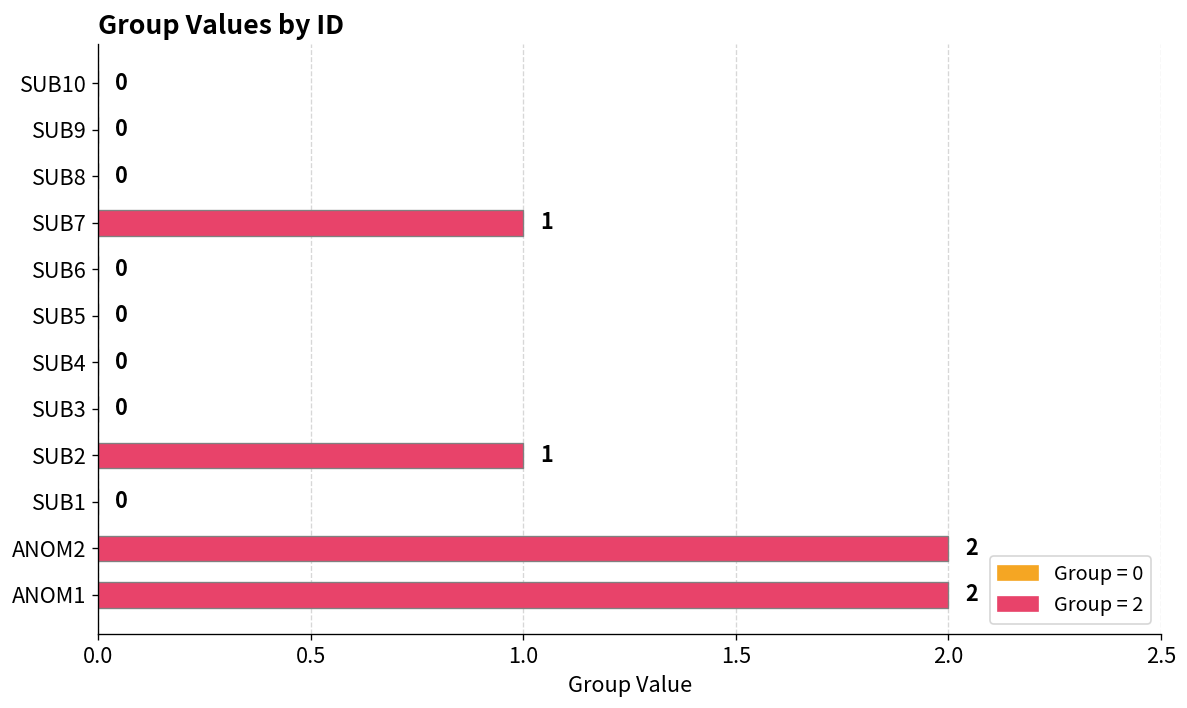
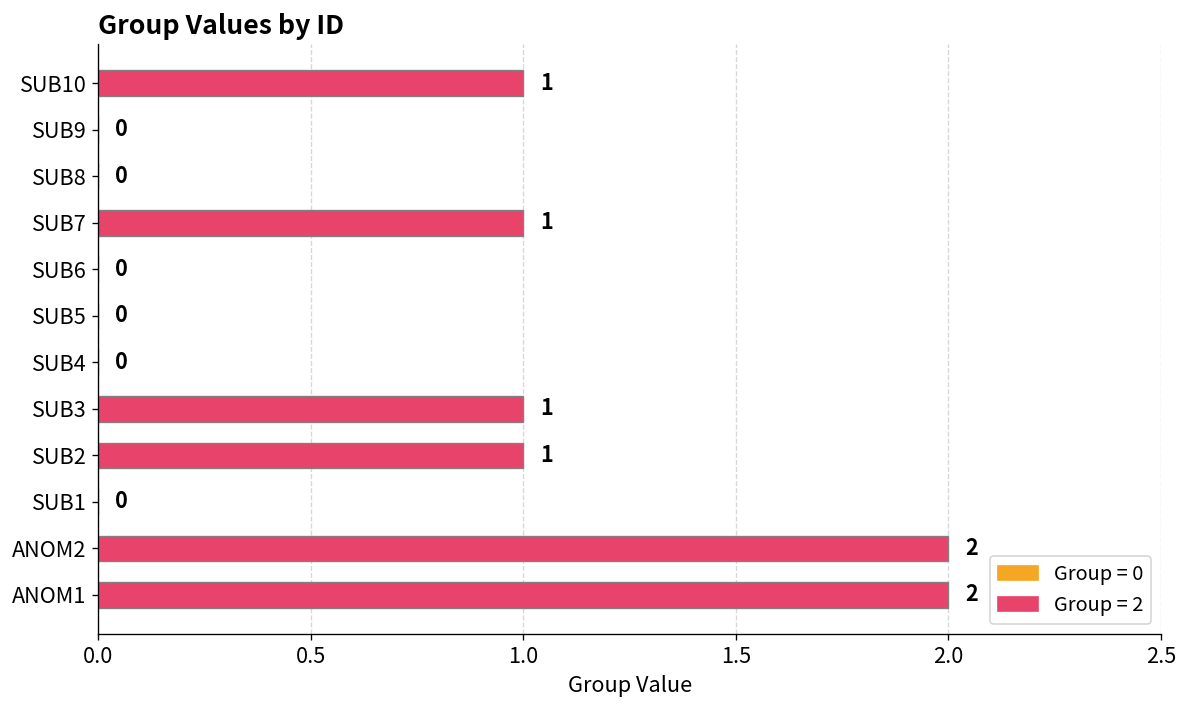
  {
-   "SUB10": 0,
+   "SUB10": 1,
    "SUB9": 0,
    "SUB8": 0,
    "SUB7": 1,
    "SUB6": 0,
    "SUB5": 0,
    "SUB4": 0,
-   "SUB3": 0,
+   "SUB3": 1,
    "SUB2": 1,
    "SUB1": 0,
    "ANOM2": 2,
    "ANOM1": 2
  }
